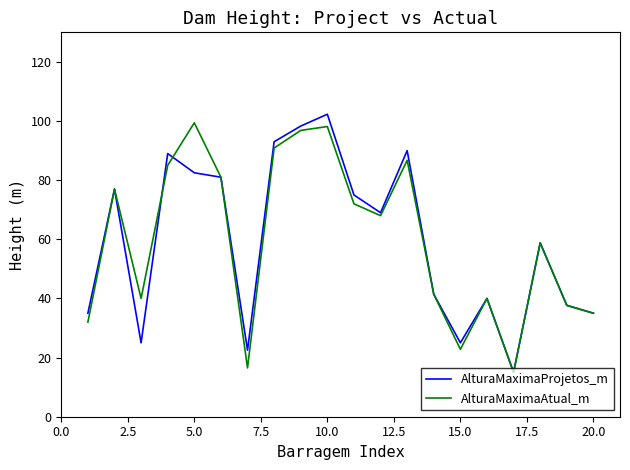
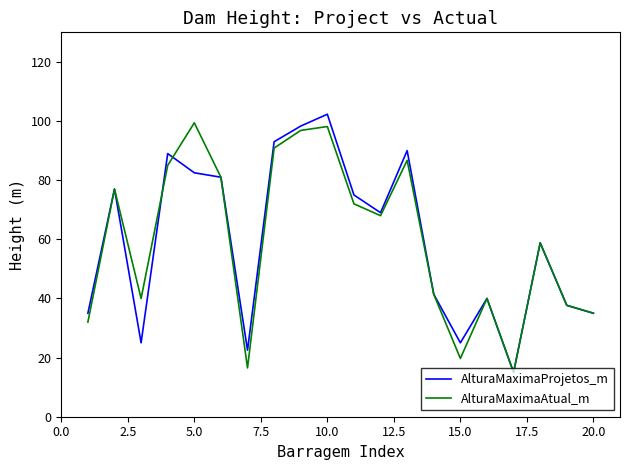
  {
    "AlturaMaximaProjetos_m": {
      "5.0": 83,
      "10.0": 102,
      "15.0": 25
    },
    "AlturaMaximaAtual_m": {
      "5.0": 99,
      "10.0": 98,
-     "15.0": 23
+     "15.0": 20
    }
  }
